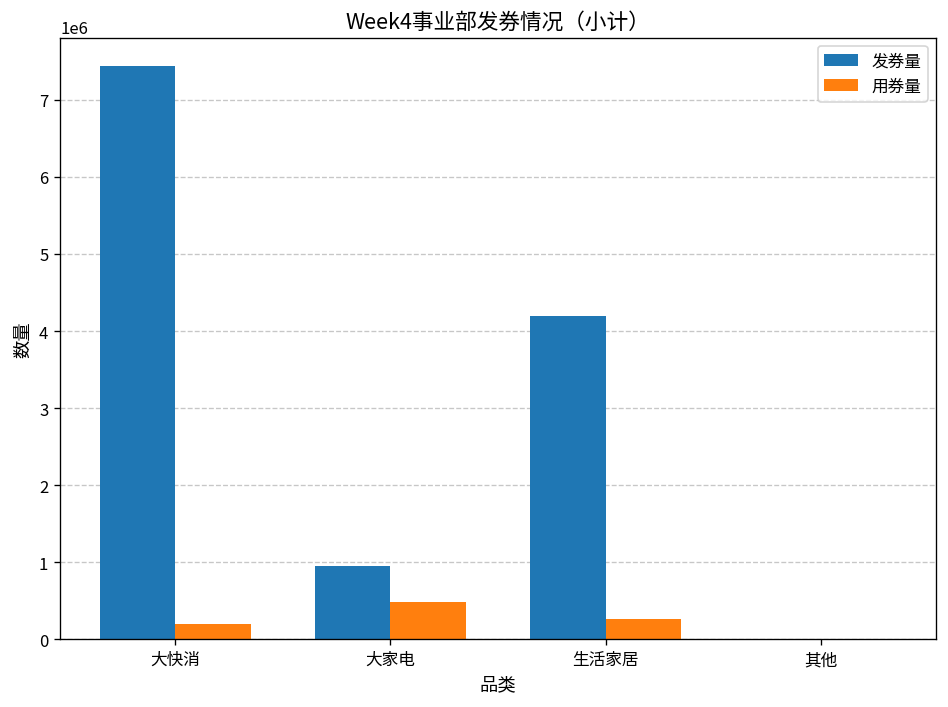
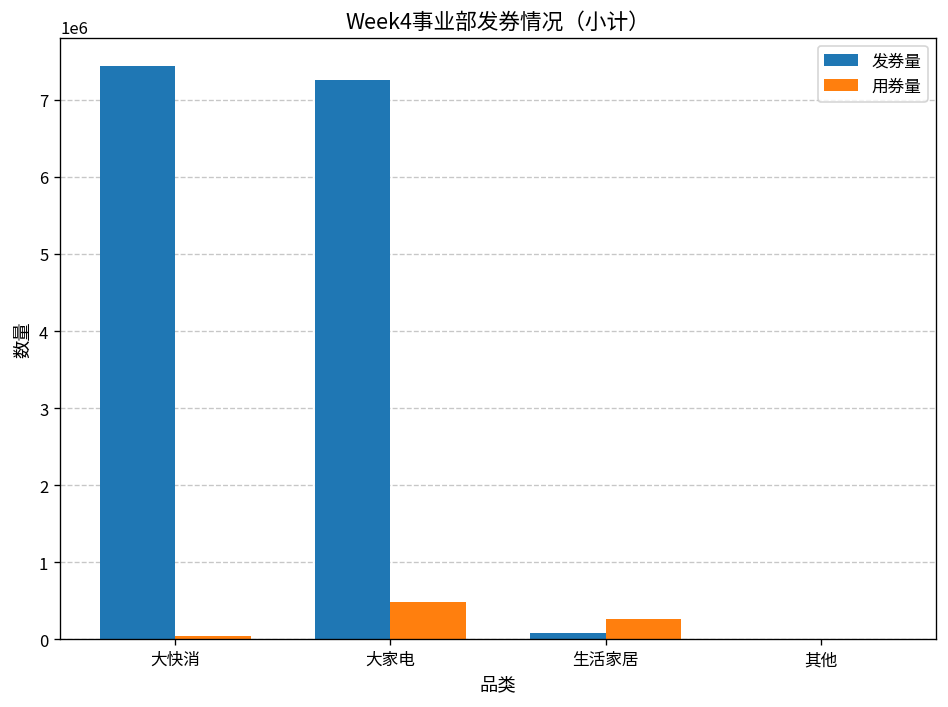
  {
    "发券量": {
      "大快消": 7400000,
-     "大家电": 1000000,
-     "生活家居": 4200000
+     "大家电": 7300000,
+     "生活家居": 100000
    },
    "用券量": {
-     "大快消": 200000,
+     "大快消": 0,
      "大家电": 500000,
      "生活家居": 300000
    }
  }
